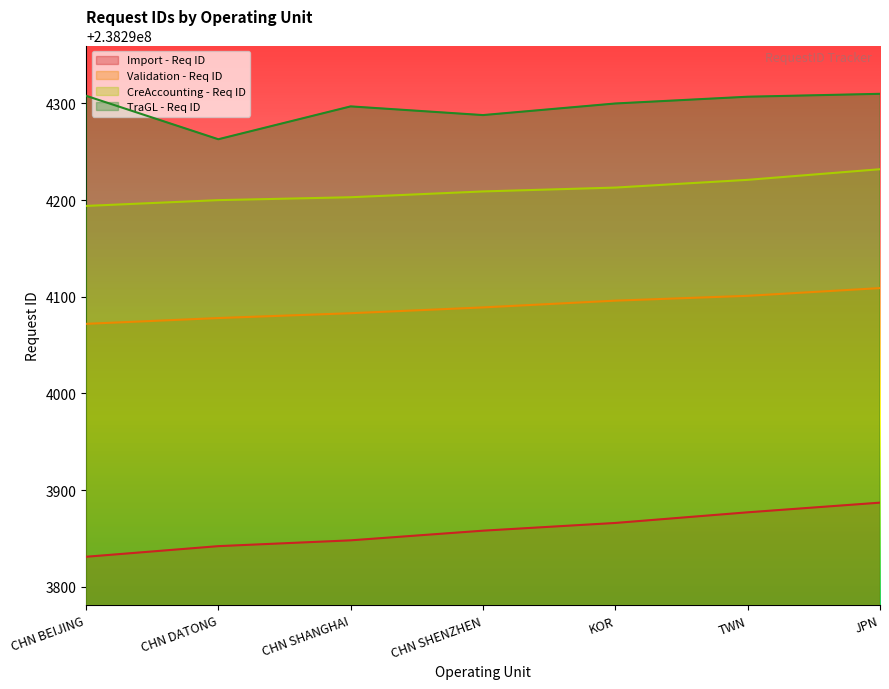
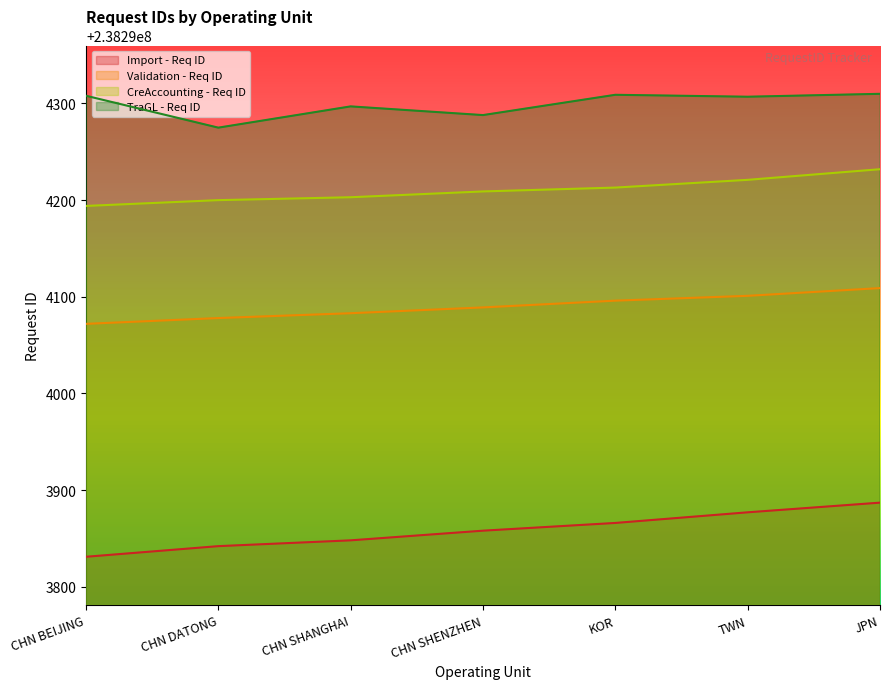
  {
    "TraGL - Req ID": {
      "CHN BEIJING": 238294310,
-     "CHN DATONG": 238294260,
+     "CHN DATONG": 238294280,
      "CHN SHANGHAI": 238294300,
      "CHN SHENZHEN": 238294290,
-     "KOR": 238294300,
+     "KOR": 238294310,
      "TWN": 238294310,
      "JPN": 238294310
    }
  }
